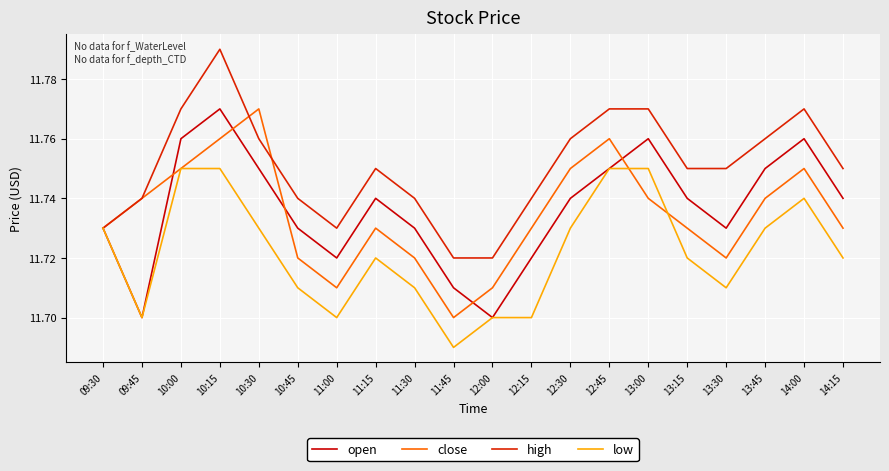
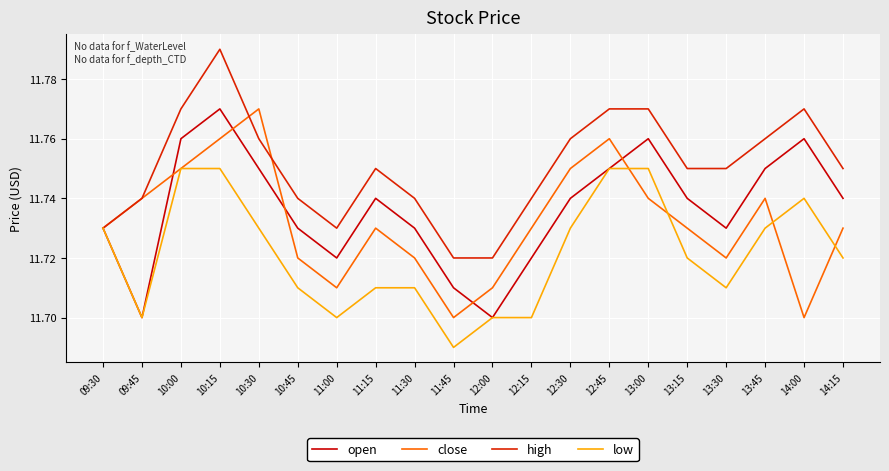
  {
    "close": {
      "10:15": 11.76,
      "10:30": 11.77,
      "10:45": 11.72,
      "11:00": 11.71,
      "11:15": 11.73,
      "11:30": 11.72,
      "11:45": 11.70,
      "12:00": 11.71,
      "12:15": 11.73,
      "12:30": 11.75,
      "12:45": 11.76,
      "13:00": 11.74,
      "13:15": 11.73,
      "13:30": 11.72,
      "13:45": 11.74,
-     "14:00": 11.75,
+     "14:00": 11.70,
      "14:15": 11.73
    },
    "low": {
      "10:15": 11.75,
      "10:30": 11.73,
      "10:45": 11.71,
      "11:00": 11.70,
-     "11:15": 11.72,
+     "11:15": 11.71,
      "11:30": 11.71,
      "11:45": 11.69,
      "12:15": 11.70,
      "12:30": 11.73,
      "13:00": 11.75,
      "13:15": 11.72,
      "13:30": 11.71,
      "13:45": 11.73,
      "14:00": 11.74,
      "14:15": 11.72
    }
  }
